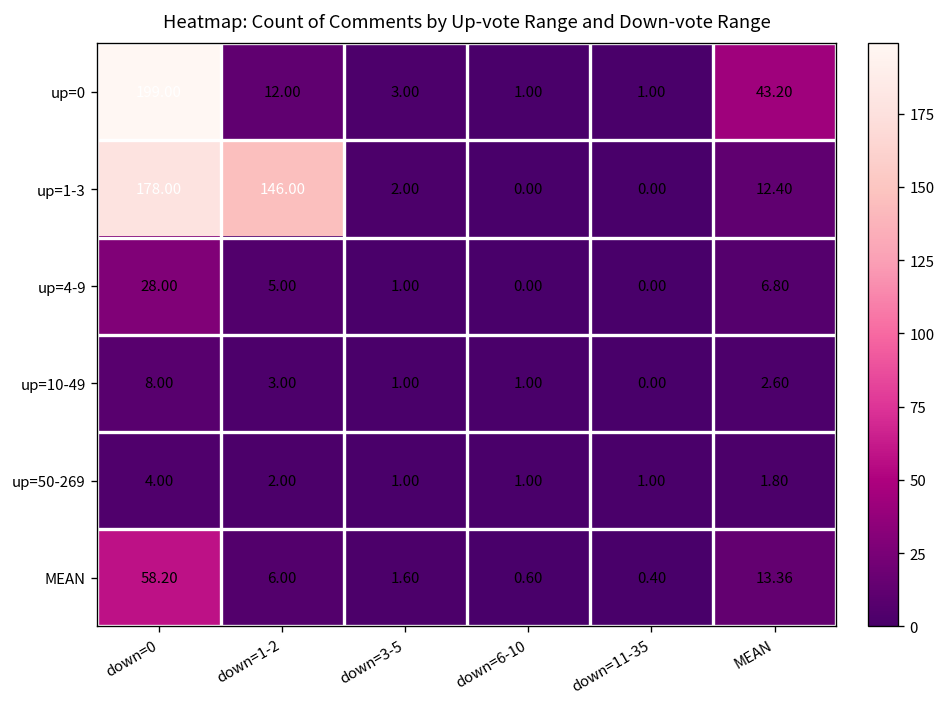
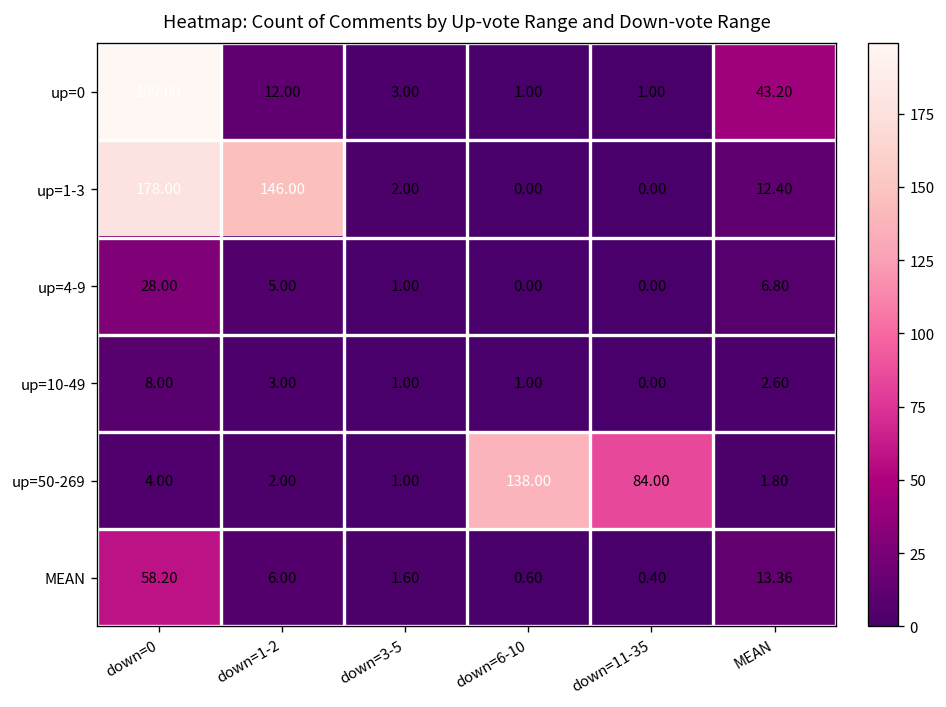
  {
    "up=0": {
      "down=1-2": 12.00,
      "down=3-5": 3.00,
      "down=6-10": 1.00,
      "down=11-35": 1.00,
      "MEAN": 43.20
    },
    "up=1-3": {
      "down=1-2": 146.00,
      "down=3-5": 2.00,
      "down=6-10": 0.00,
      "down=11-35": 0.00,
      "MEAN": 12.40
    },
    "up=4-9": {
      "down=0": 28.00,
      "down=1-2": 5.00,
      "down=3-5": 1.00,
      "down=6-10": 0.00,
      "down=11-35": 0.00,
      "MEAN": 6.80
    },
    "up=10-49": {
      "down=0": 8.00,
      "down=1-2": 3.00,
      "down=3-5": 1.00,
      "down=6-10": 1.00,
      "down=11-35": 0.00,
      "MEAN": 2.60
    },
    "up=50-269": {
      "down=0": 4.00,
      "down=1-2": 2.00,
      "down=3-5": 1.00,
-     "down=6-10": 1.00,
-     "down=11-35": 1.00,
+     "down=6-10": 138.00,
+     "down=11-35": 84.00,
      "MEAN": 1.80
    },
    "MEAN": {
      "down=0": 58.20,
      "down=1-2": 6.00,
      "down=3-5": 1.60,
      "down=6-10": 0.60,
      "down=11-35": 0.40,
      "MEAN": 13.36
    }
  }
